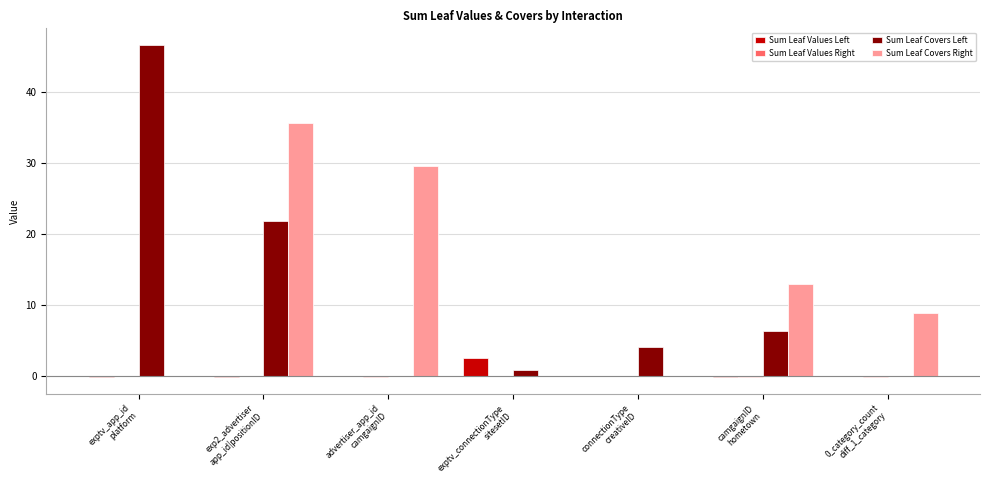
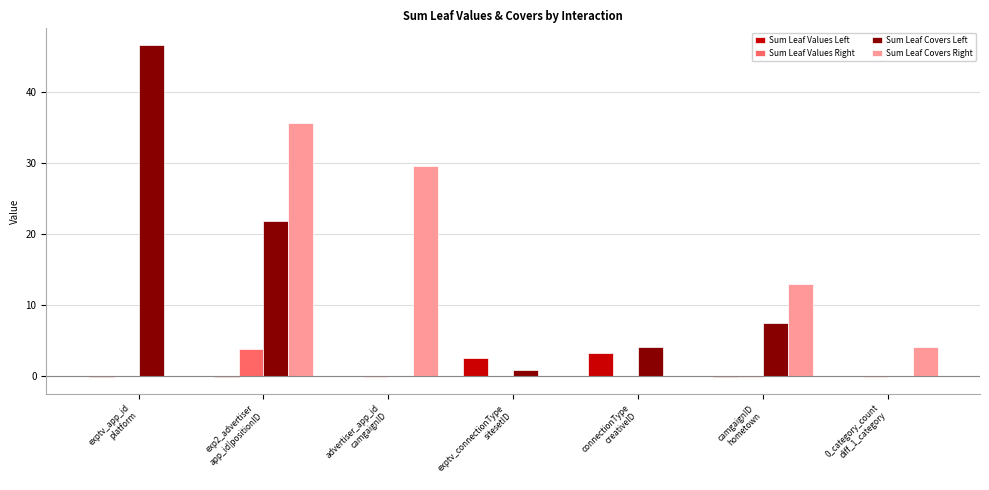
  {
    "Sum Leaf Values Left": {
      "advertiser_app_id camgaignID": 0,
      "exptv_connectionType sitesetID": 2,
-     "connectionType creativeID": 0,
+     "connectionType creativeID": 3,
      "0_category_count diff_1_category": 0
    },
    "Sum Leaf Values Right": {
      "exptv_app_id platform": 0,
-     "exp2_advertiser app_id|positionID": 0,
+     "exp2_advertiser app_id|positionID": 4,
      "exptv_connectionType sitesetID": 0,
      "connectionType creativeID": 0
    },
    "Sum Leaf Covers Left": {
      "exptv_app_id platform": 47,
      "exp2_advertiser app_id|positionID": 22,
      "advertiser_app_id camgaignID": 0,
      "exptv_connectionType sitesetID": 1,
      "connectionType creativeID": 4,
-     "camgaignID hometown": 6,
+     "camgaignID hometown": 8,
      "0_category_count diff_1_category": 0
    },
    "Sum Leaf Covers Right": {
      "exptv_app_id platform": 0,
      "exp2_advertiser app_id|positionID": 36,
      "advertiser_app_id camgaignID": 30,
      "exptv_connectionType sitesetID": 0,
      "connectionType creativeID": 0,
      "camgaignID hometown": 13,
-     "0_category_count diff_1_category": 9
+     "0_category_count diff_1_category": 4
    }
  }
